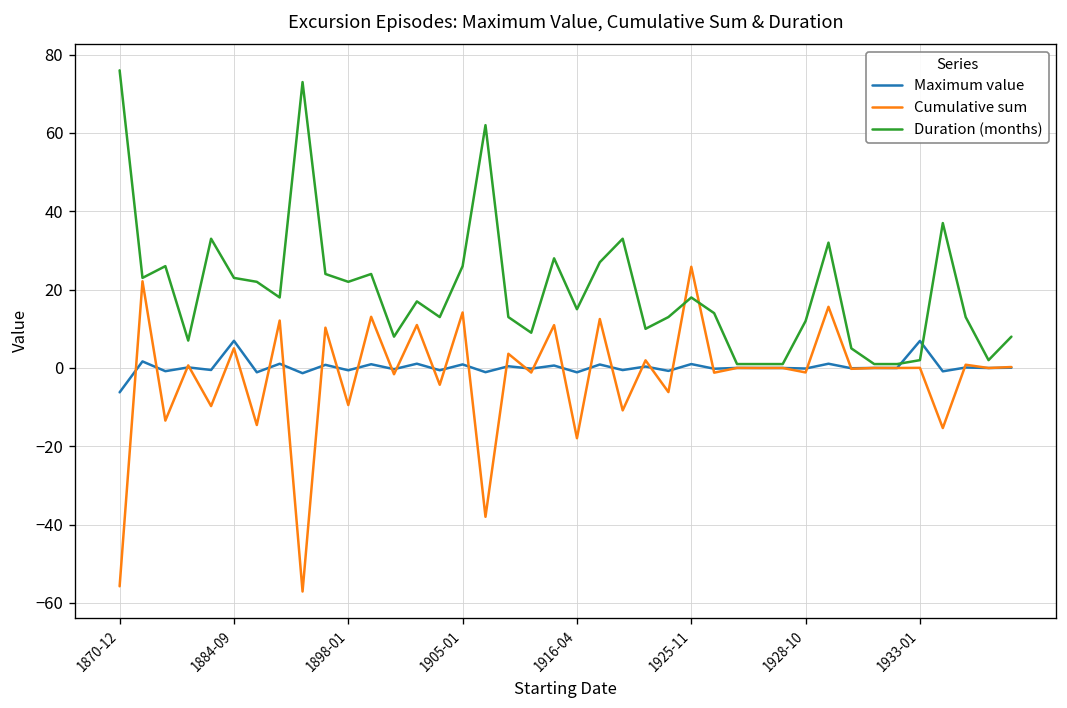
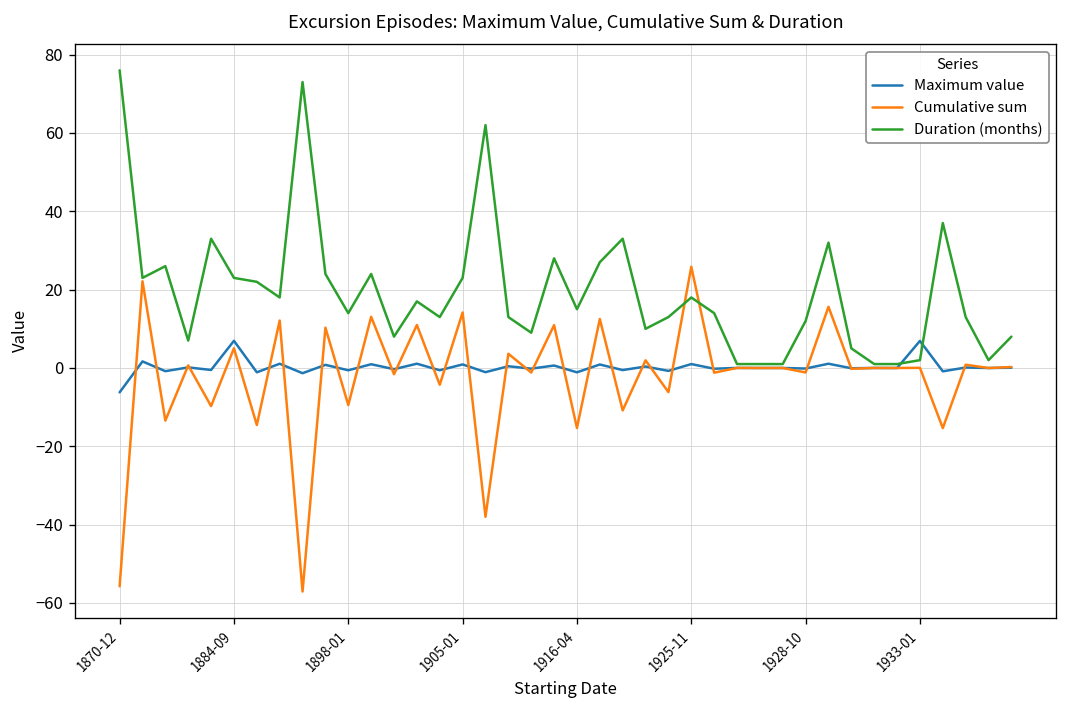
  {
    "Maximum value": {
      "1870-12": -6,
      "1884-09": 7,
      "1898-01": -1,
      "1905-01": 1,
      "1916-04": -1,
      "1925-11": 1,
      "1928-10": 0,
      "1933-01": 7
    },
    "Cumulative sum": {
      "1870-12": -56,
      "1884-09": 5,
      "1898-01": -9,
      "1905-01": 14,
-     "1916-04": -18,
+     "1916-04": -15,
      "1925-11": 26,
      "1928-10": -1,
      "1933-01": 0
    },
    "Duration (months)": {
      "1870-12": 76,
      "1884-09": 23,
-     "1898-01": 22,
-     "1905-01": 26,
+     "1898-01": 14,
+     "1905-01": 23,
      "1916-04": 15,
      "1925-11": 18,
      "1928-10": 12,
      "1933-01": 2
    }
  }
